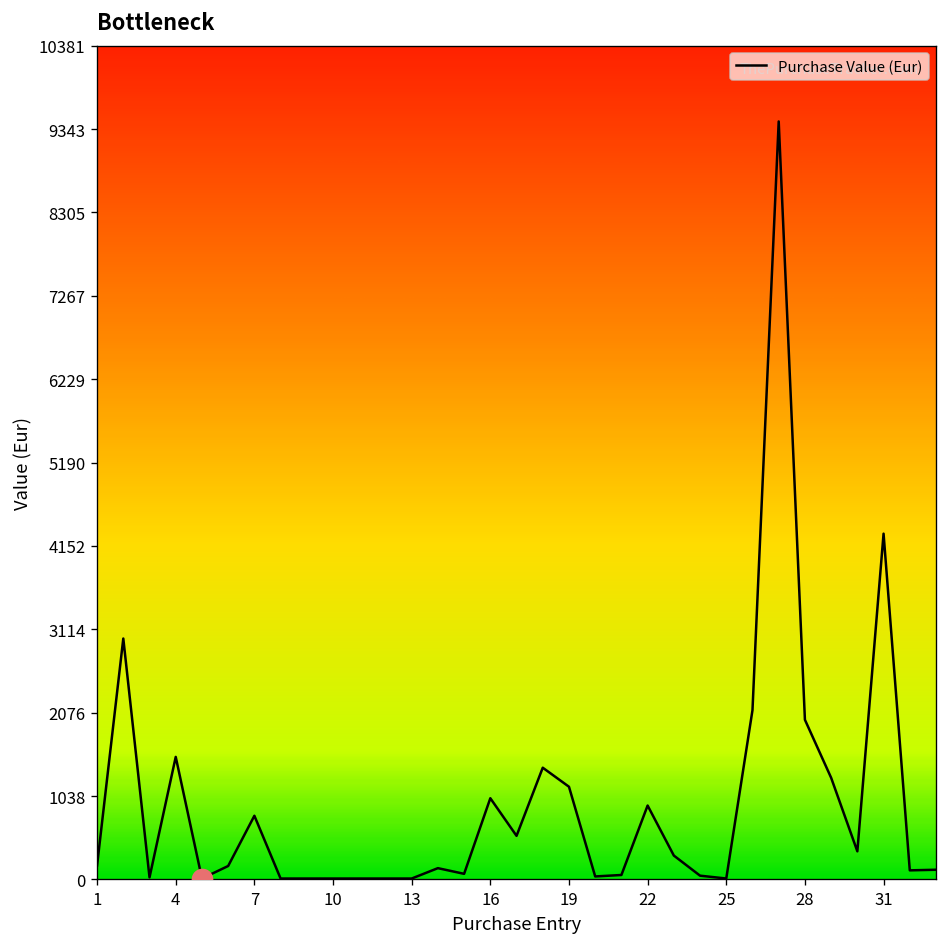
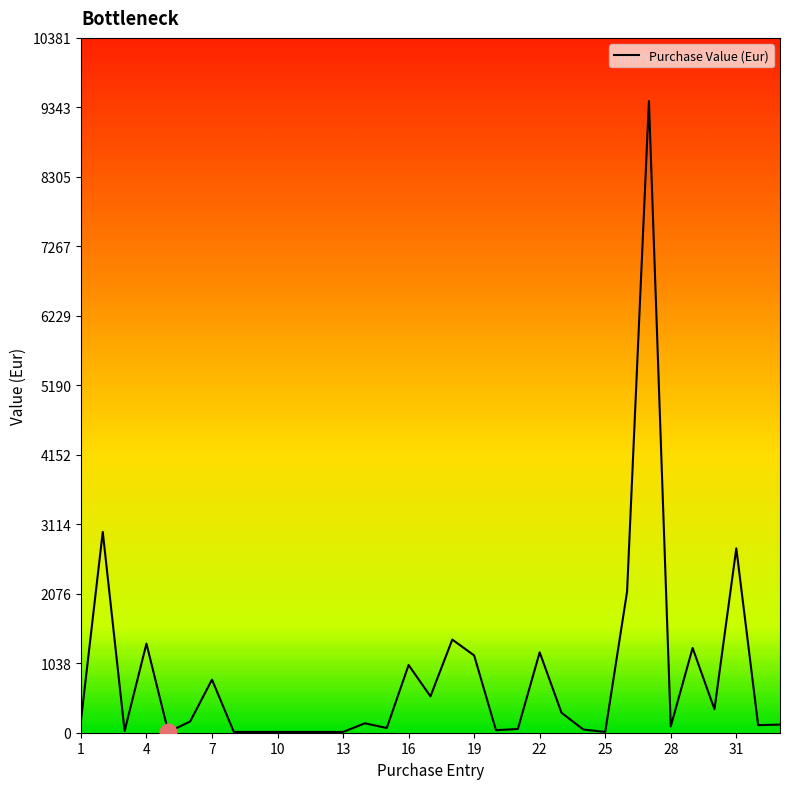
  {
    "Purchase Value (Eur)": {
      "1": 200,
-     "4": 1500,
+     "4": 1300,
      "7": 800,
      "10": 0,
      "13": 0,
      "16": 1000,
      "19": 1200,
-     "22": 900,
+     "22": 1200,
      "25": 0,
-     "28": 2000,
-     "31": 4300
+     "28": 100,
+     "31": 2800
    }
  }
